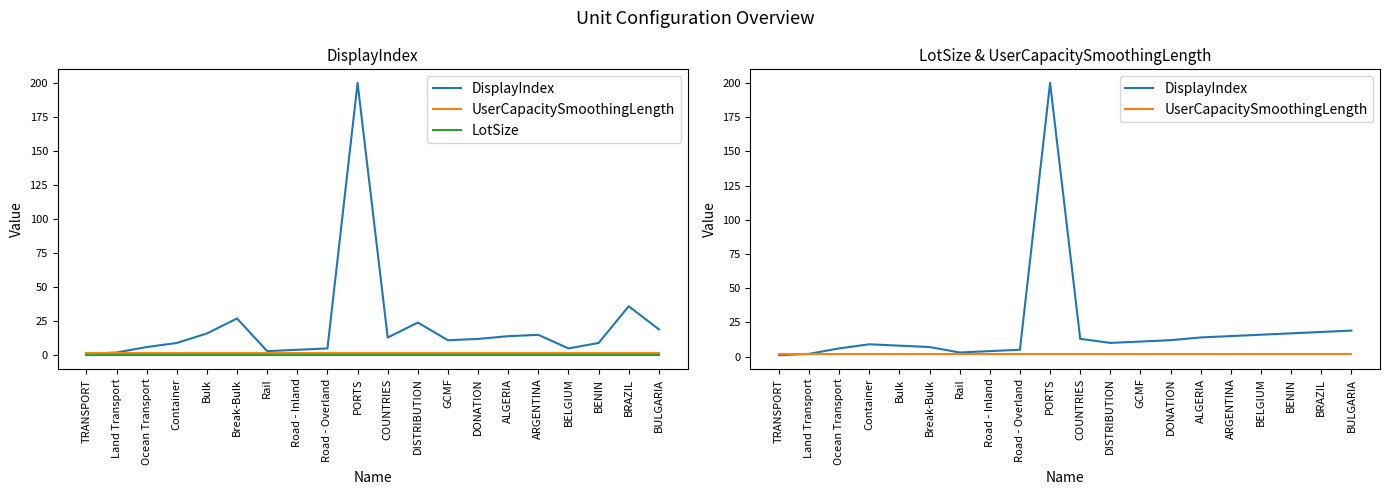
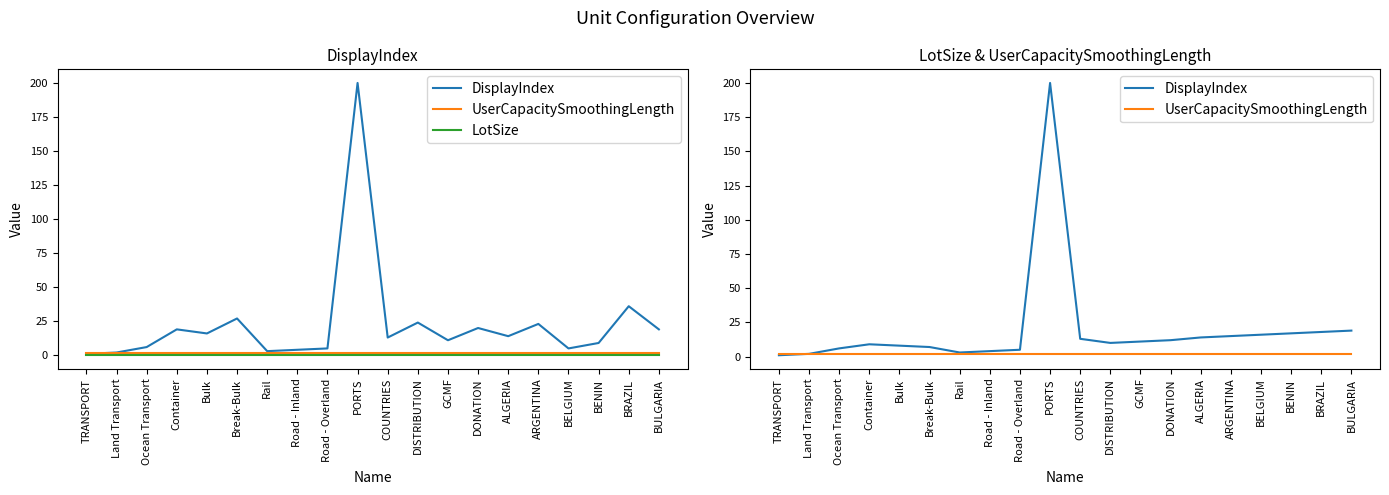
  {
    "DisplayIndex": {
      "DisplayIndex": {
        "Ocean Transport": 6,
-       "Container": 9,
+       "Container": 19,
        "Bulk": 16,
        "Break-Bulk": 27,
        "Road - Inland": 4,
        "Road - Overland": 5,
        "PORTS": 200,
        "COUNTRIES": 13,
        "DISTRIBUTION": 24,
        "GCMF": 11,
-       "DONATION": 12,
+       "DONATION": 20,
        "ALGERIA": 14,
-       "ARGENTINA": 15,
+       "ARGENTINA": 23,
        "BELGIUM": 5,
        "BENIN": 9,
        "BRAZIL": 36,
        "BULGARIA": 19
      },
      "UserCapacitySmoothingLength": {
        "Ocean Transport": 2,
        "Container": 2,
        "Bulk": 2,
        "Break-Bulk": 2,
        "Road - Inland": 2,
        "Road - Overland": 2,
        "PORTS": 2,
        "COUNTRIES": 2,
        "DISTRIBUTION": 2,
        "GCMF": 2,
        "DONATION": 2,
        "ALGERIA": 2,
        "ARGENTINA": 2,
        "BELGIUM": 2,
        "BENIN": 2,
        "BRAZIL": 2,
        "BULGARIA": 2
      },
      "LotSize": {
        "Land Transport": 0,
        "Ocean Transport": 0,
        "Container": 0,
        "Bulk": 0,
        "Break-Bulk": 0,
        "Rail": 0,
        "Road - Inland": 0,
        "Road - Overland": 0,
        "PORTS": 0,
        "COUNTRIES": 0,
        "DISTRIBUTION": 0,
        "GCMF": 0,
        "DONATION": 0,
        "ALGERIA": 0,
        "ARGENTINA": 0,
        "BELGIUM": 0,
        "BENIN": 0,
        "BRAZIL": 0,
        "BULGARIA": 0
      }
    },
    "LotSize & UserCapacitySmoothingLength": {
      "DisplayIndex": {
        "Ocean Transport": 6,
        "Container": 9,
        "Bulk": 8,
        "Break-Bulk": 7,
        "Road - Inland": 4,
        "Road - Overland": 5,
        "PORTS": 200,
        "COUNTRIES": 13,
        "DISTRIBUTION": 10,
        "GCMF": 11,
        "DONATION": 12,
        "ALGERIA": 14,
        "ARGENTINA": 15,
        "BELGIUM": 16,
        "BENIN": 17,
        "BRAZIL": 18,
        "BULGARIA": 19
      },
      "UserCapacitySmoothingLength": {
        "Ocean Transport": 2,
        "Container": 2,
        "Bulk": 2,
        "Break-Bulk": 2,
        "Road - Inland": 2,
        "Road - Overland": 2,
        "PORTS": 2,
        "COUNTRIES": 2,
        "DISTRIBUTION": 2,
        "GCMF": 2,
        "DONATION": 2,
        "ALGERIA": 2,
        "ARGENTINA": 2,
        "BELGIUM": 2,
        "BENIN": 2,
        "BRAZIL": 2,
        "BULGARIA": 2
      }
    }
  }
